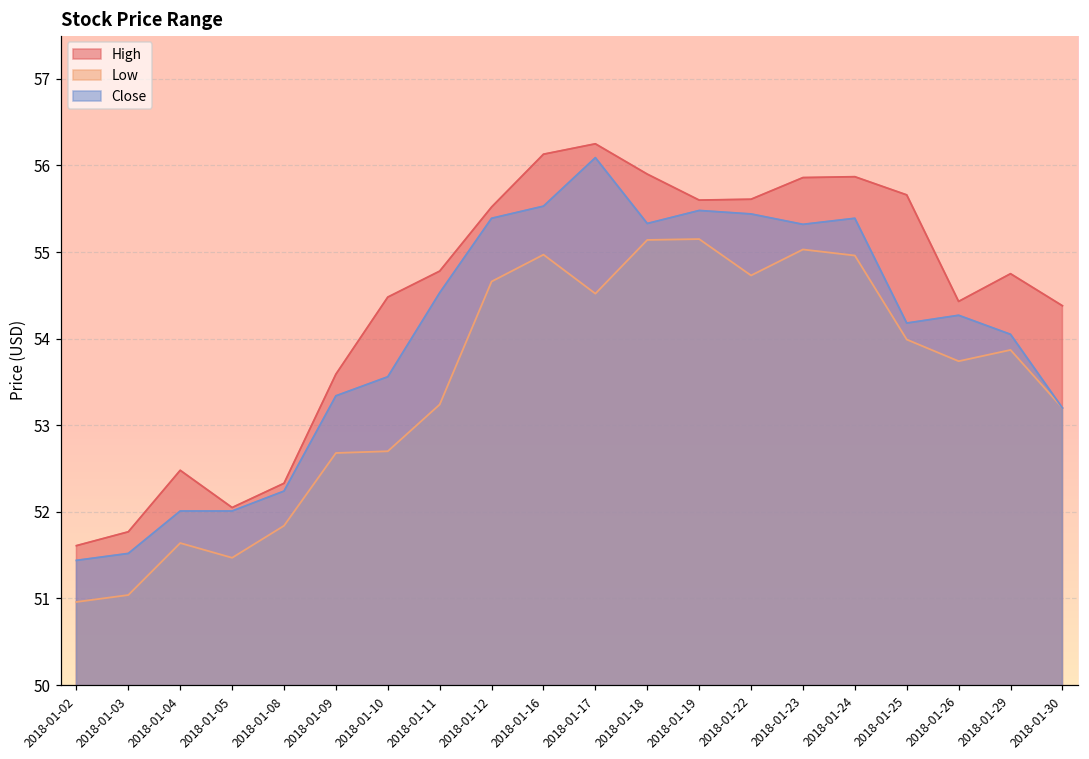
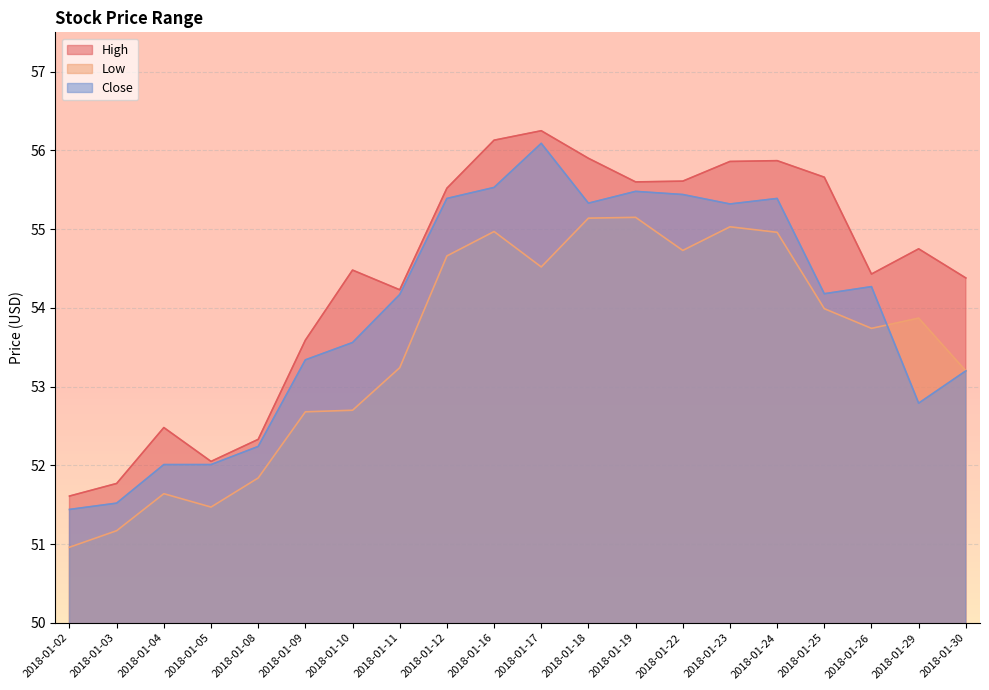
  {
    "High": {
      "2018-01-02": 51.6,
      "2018-01-03": 51.8,
      "2018-01-04": 52.5,
      "2018-01-05": 52.1,
      "2018-01-08": 52.3,
      "2018-01-09": 53.6,
      "2018-01-10": 54.5,
-     "2018-01-11": 54.8,
+     "2018-01-11": 54.2,
      "2018-01-12": 55.5,
      "2018-01-16": 56.1,
      "2018-01-17": 56.3,
      "2018-01-18": 55.9,
      "2018-01-19": 55.6,
      "2018-01-22": 55.6,
      "2018-01-23": 55.9,
      "2018-01-24": 55.9,
      "2018-01-25": 55.7,
      "2018-01-26": 54.4,
      "2018-01-29": 54.8,
      "2018-01-30": 54.4
    },
    "Low": {
      "2018-01-02": 51.0,
-     "2018-01-03": 51.0,
+     "2018-01-03": 51.2,
      "2018-01-04": 51.6,
      "2018-01-05": 51.5,
      "2018-01-08": 51.8,
      "2018-01-09": 52.7,
      "2018-01-10": 52.7,
      "2018-01-11": 53.2,
      "2018-01-12": 54.7,
      "2018-01-16": 55.0,
      "2018-01-17": 54.5,
      "2018-01-18": 55.1,
      "2018-01-19": 55.2,
      "2018-01-22": 54.7,
      "2018-01-23": 55.0,
      "2018-01-24": 55.0,
      "2018-01-25": 54.0,
      "2018-01-26": 53.7,
      "2018-01-29": 53.9
    },
    "Close": {
      "2018-01-02": 51.4,
      "2018-01-03": 51.5,
      "2018-01-04": 52.0,
      "2018-01-05": 52.0,
      "2018-01-08": 52.2,
      "2018-01-09": 53.3,
      "2018-01-10": 53.6,
-     "2018-01-11": 54.5,
+     "2018-01-11": 54.2,
      "2018-01-12": 55.4,
      "2018-01-16": 55.5,
      "2018-01-17": 56.1,
      "2018-01-18": 55.3,
      "2018-01-19": 55.5,
      "2018-01-22": 55.4,
      "2018-01-23": 55.3,
      "2018-01-24": 55.4,
      "2018-01-25": 54.2,
      "2018-01-26": 54.3,
-     "2018-01-29": 54.1
+     "2018-01-29": 52.8
    }
  }
